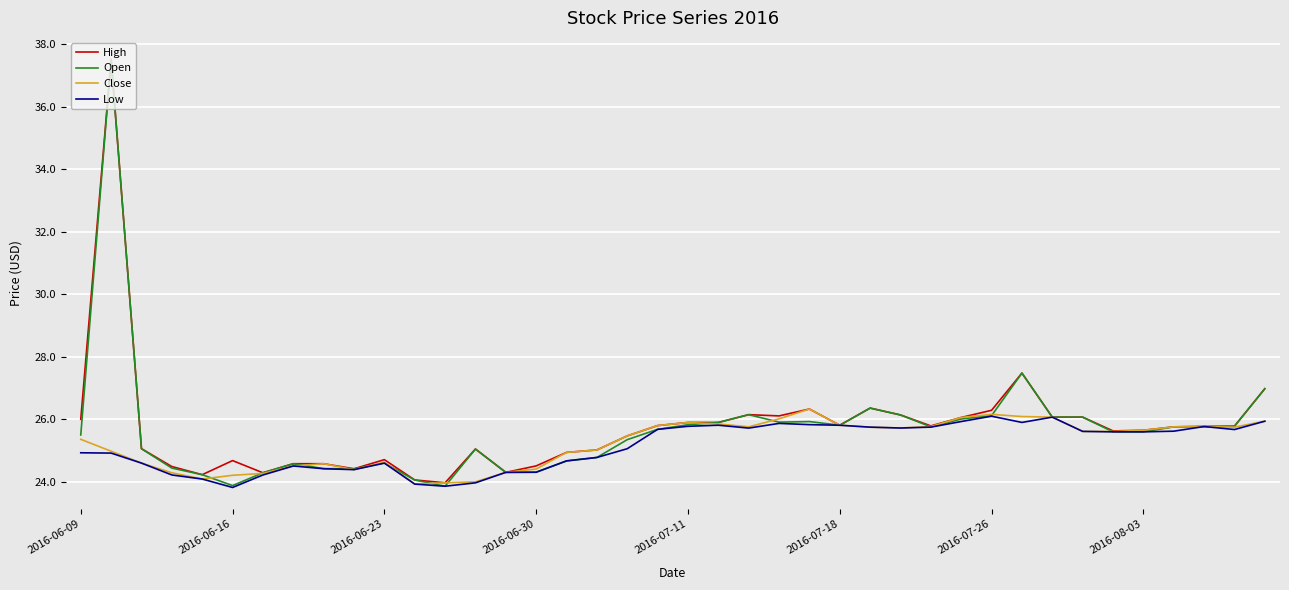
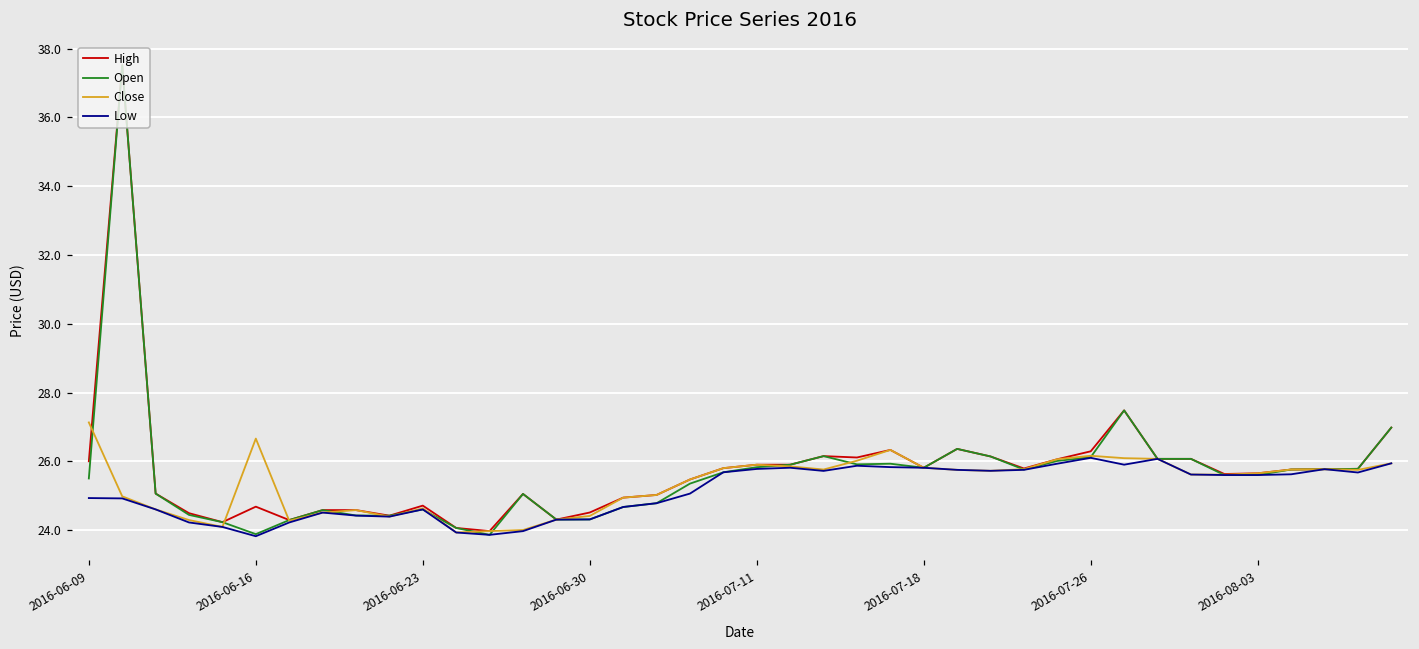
  {
    "High": {
      "2016-06-09": 26.0,
      "2016-06-16": 24.7,
      "2016-06-30": 24.5,
      "2016-07-26": 26.3
    },
    "Open": {
      "2016-06-09": 25.5
    },
    "Close": {
-     "2016-06-09": 25.4,
-     "2016-06-16": 24.2,
+     "2016-06-09": 27.1,
+     "2016-06-16": 26.7,
      "2016-06-30": 24.4
    },
    "Low": {
      "2016-06-09": 24.9
    }
  }
